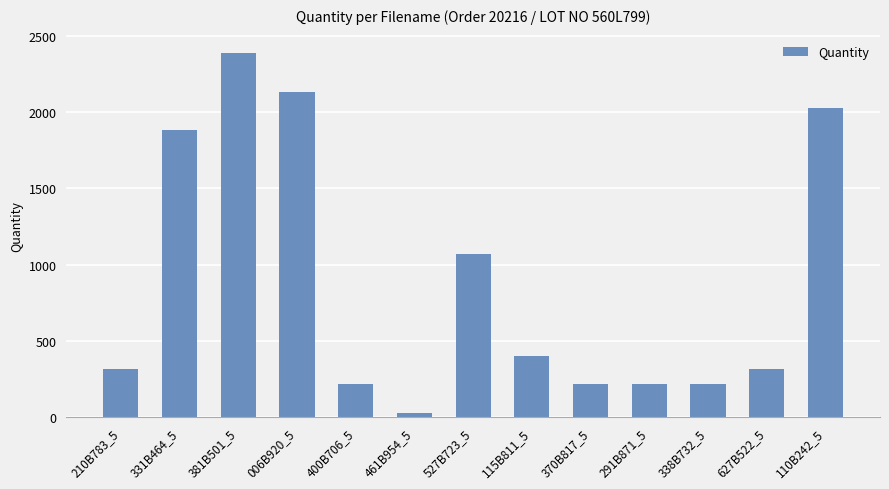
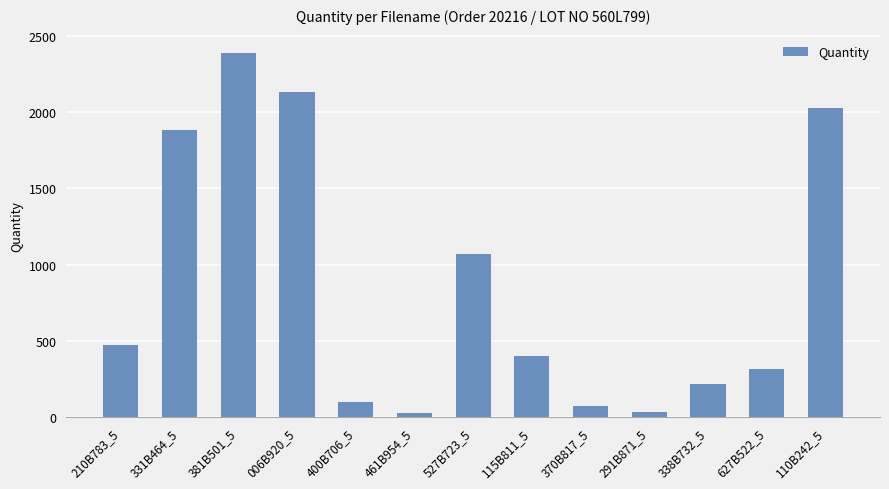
  {
-   "210B783_5": 310,
+   "210B783_5": 470,
    "331B464_5": 1880,
    "381B501_5": 2390,
    "006B920_5": 2130,
-   "400B706_5": 220,
+   "400B706_5": 100,
    "461B954_5": 30,
    "527B723_5": 1070,
    "115B811_5": 400,
-   "370B817_5": 220,
-   "291B871_5": 220,
+   "370B817_5": 80,
+   "291B871_5": 30,
    "338B732_5": 220,
    "627B522_5": 320,
    "110B242_5": 2030
  }
